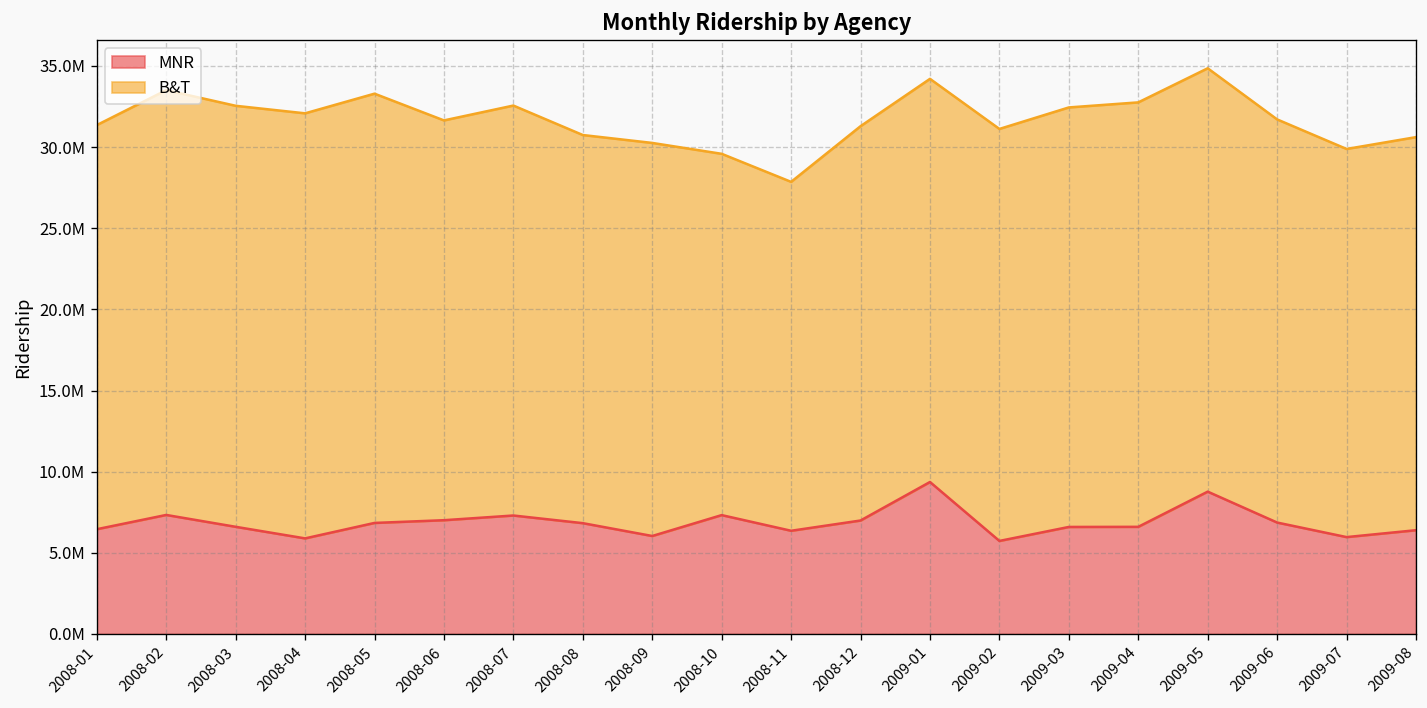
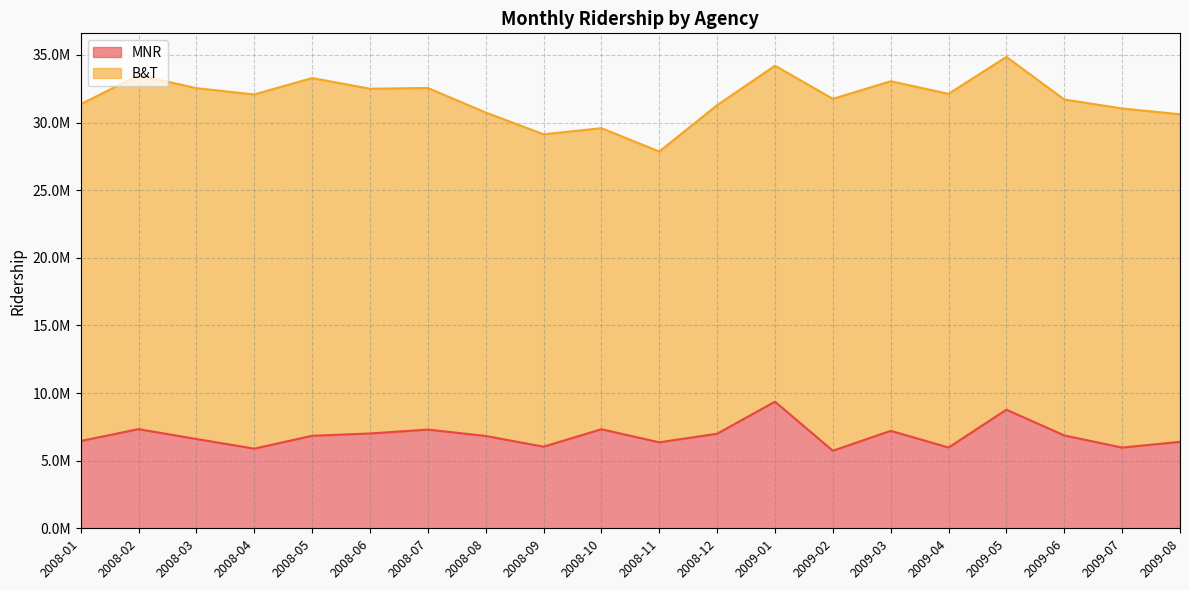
  {
    "MNR": {
      "2008-01": 6500000,
      "2008-02": 7300000,
      "2008-03": 6600000,
      "2008-04": 5900000,
      "2008-05": 6800000,
      "2008-06": 7000000,
      "2008-07": 7300000,
      "2008-08": 6800000,
      "2008-09": 6000000,
      "2008-10": 7300000,
      "2008-11": 6400000,
      "2008-12": 7000000,
      "2009-01": 9400000,
      "2009-02": 5700000,
-     "2009-03": 6600000,
-     "2009-04": 6600000,
+     "2009-03": 7200000,
+     "2009-04": 6000000,
      "2009-05": 8800000,
      "2009-06": 6900000,
      "2009-07": 6000000,
      "2009-08": 6400000
    },
    "B&T": {
      "2008-01": 24900000,
      "2008-03": 25900000,
      "2008-04": 26200000,
      "2008-05": 26400000,
-     "2008-06": 24600000,
+     "2008-06": 25500000,
      "2008-07": 25300000,
      "2008-08": 23900000,
-     "2008-09": 24200000,
+     "2008-09": 23100000,
      "2008-10": 22300000,
      "2008-11": 21500000,
      "2008-12": 24300000,
      "2009-01": 24800000,
-     "2009-02": 25400000,
+     "2009-02": 26000000,
      "2009-03": 25800000,
      "2009-04": 26200000,
      "2009-05": 26100000,
      "2009-06": 24800000,
-     "2009-07": 23900000,
+     "2009-07": 25100000,
      "2009-08": 24200000
    }
  }
